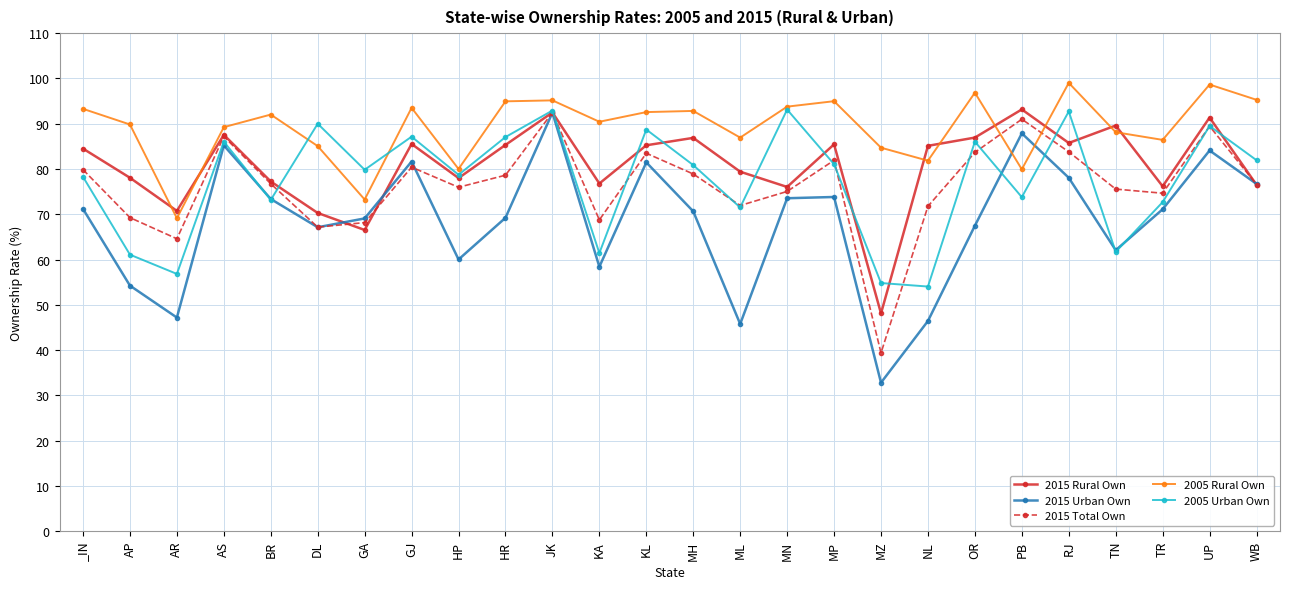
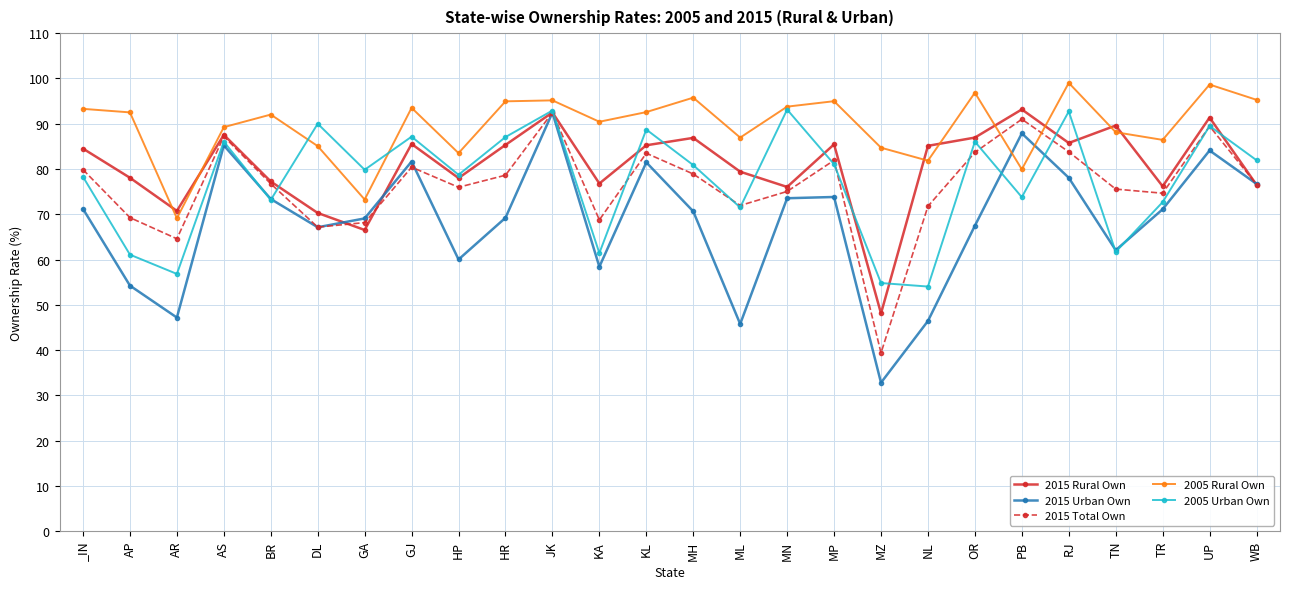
  {
    "2015 Urban Own": {
      "_IN": 71,
      "AP": 54,
      "AR": 47,
      "AS": 85,
      "GA": 69,
      "GJ": 82,
      "HP": 60,
      "HR": 69,
      "KA": 58,
      "KL": 81,
      "MH": 71,
      "ML": 46,
      "MN": 74,
      "MP": 74,
      "MZ": 33,
      "NL": 46,
      "OR": 67,
      "PB": 88,
      "RJ": 78,
      "TR": 71,
      "UP": 84
    },
    "2005 Rural Own": {
      "_IN": 93,
-     "AP": 90,
+     "AP": 92,
      "AR": 69,
      "AS": 89,
      "BR": 92,
      "DL": 85,
      "GA": 73,
      "GJ": 94,
-     "HP": 80,
+     "HP": 84,
      "HR": 95,
      "JK": 95,
      "KA": 90,
      "KL": 93,
-     "MH": 93,
+     "MH": 96,
      "ML": 87,
      "MN": 94,
      "MP": 95,
      "MZ": 85,
      "NL": 82,
      "OR": 97,
      "PB": 80,
      "RJ": 99,
      "TN": 88,
      "TR": 86,
      "UP": 99,
      "WB": 95
    },
    "2005 Urban Own": {
      "_IN": 78,
      "AP": 61,
      "AR": 57,
      "AS": 86,
      "DL": 90,
      "GA": 80,
      "GJ": 87,
      "HP": 79,
      "HR": 87,
      "KA": 61,
      "KL": 89,
      "MH": 81,
      "MN": 93,
      "MP": 81,
      "MZ": 55,
      "NL": 54,
      "OR": 86,
      "PB": 74,
      "RJ": 93,
      "TR": 73,
      "WB": 82
    }
  }
